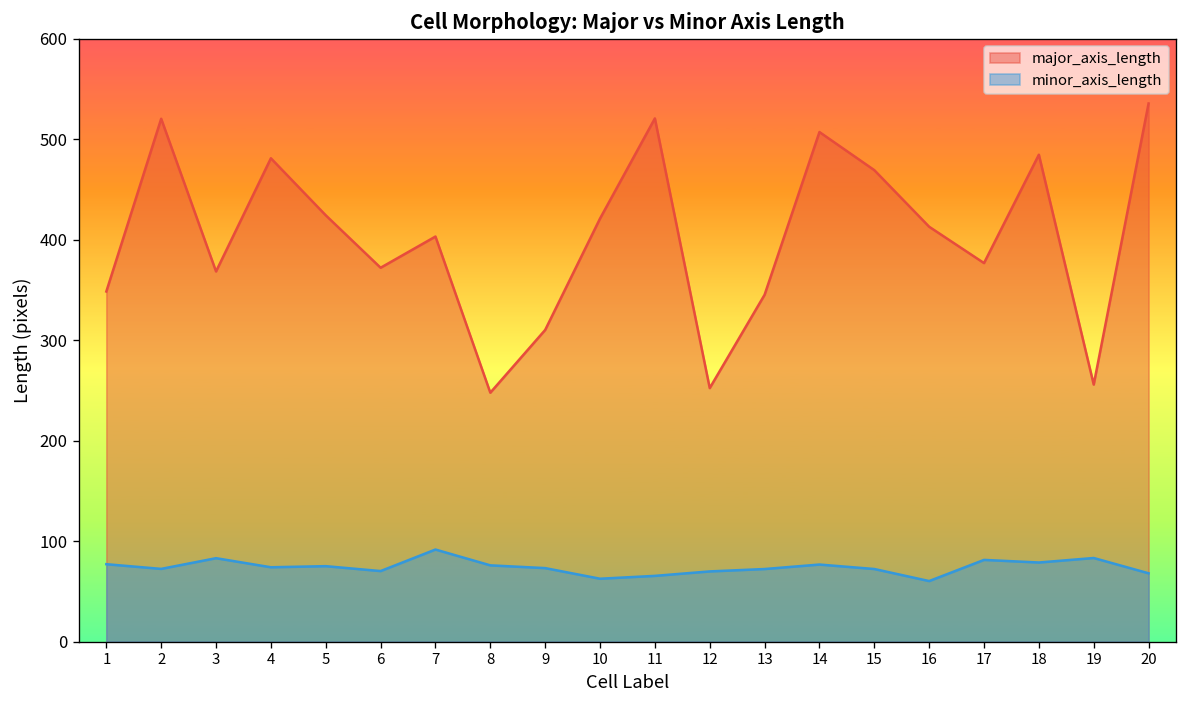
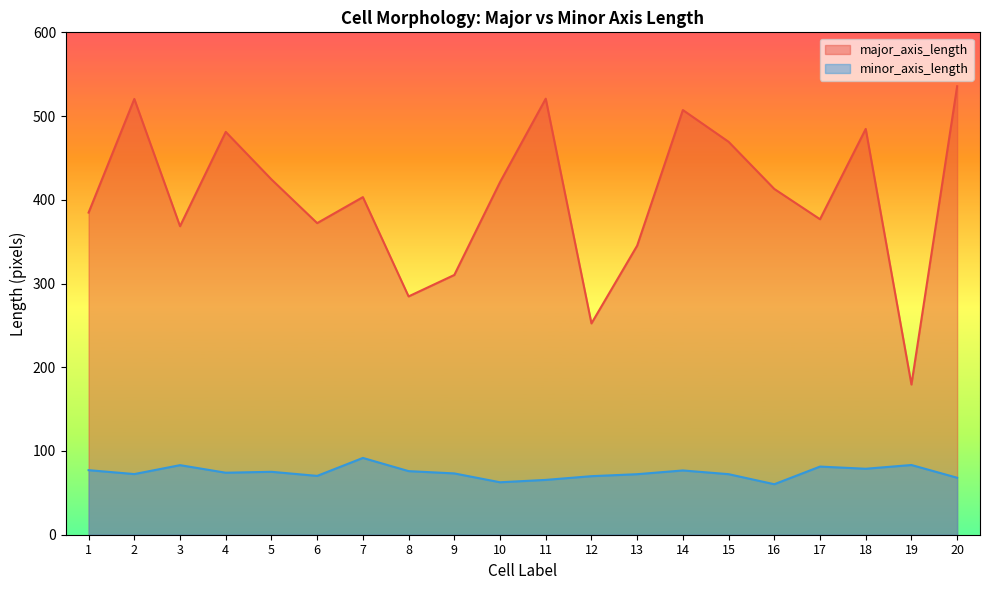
  {
    "major_axis_length": {
-     "1": 350,
+     "1": 380,
      "2": 520,
      "3": 370,
      "4": 480,
      "5": 420,
      "6": 370,
      "7": 400,
-     "8": 250,
+     "8": 280,
      "9": 310,
      "10": 420,
      "11": 520,
      "12": 250,
      "13": 350,
      "14": 510,
      "15": 470,
      "16": 410,
      "17": 380,
      "18": 480,
-     "19": 260,
+     "19": 180,
      "20": 540
    },
    "minor_axis_length": {
      "1": 80,
      "2": 70,
      "3": 80,
      "4": 70,
      "5": 80,
      "6": 70,
      "7": 90,
      "8": 80,
      "9": 70,
      "10": 60,
      "11": 70,
      "12": 70,
      "13": 70,
      "14": 80,
      "15": 70,
      "16": 60,
      "17": 80,
      "18": 80,
      "19": 80,
      "20": 70
    }
  }
